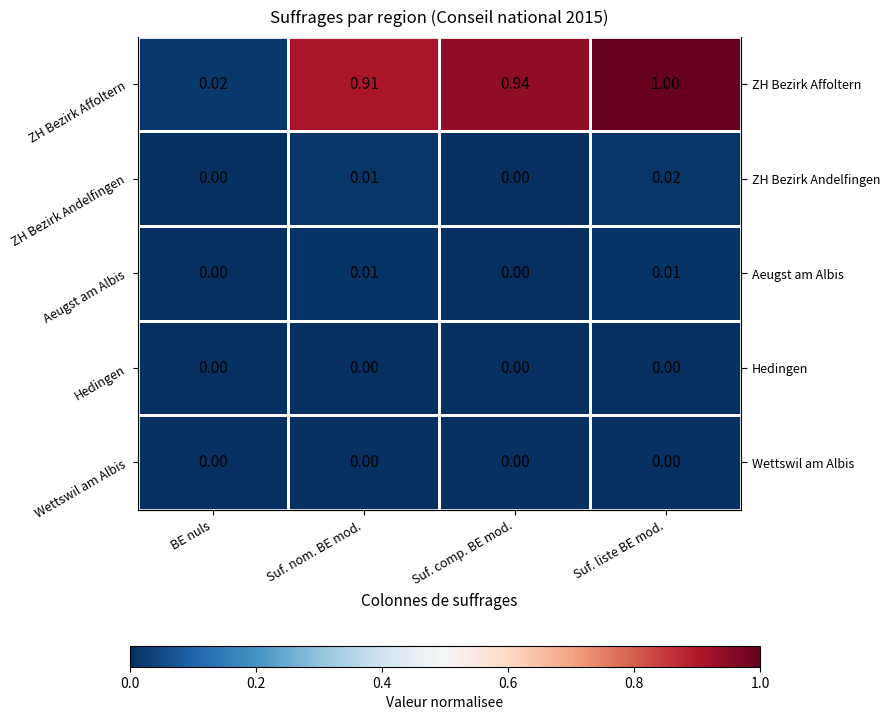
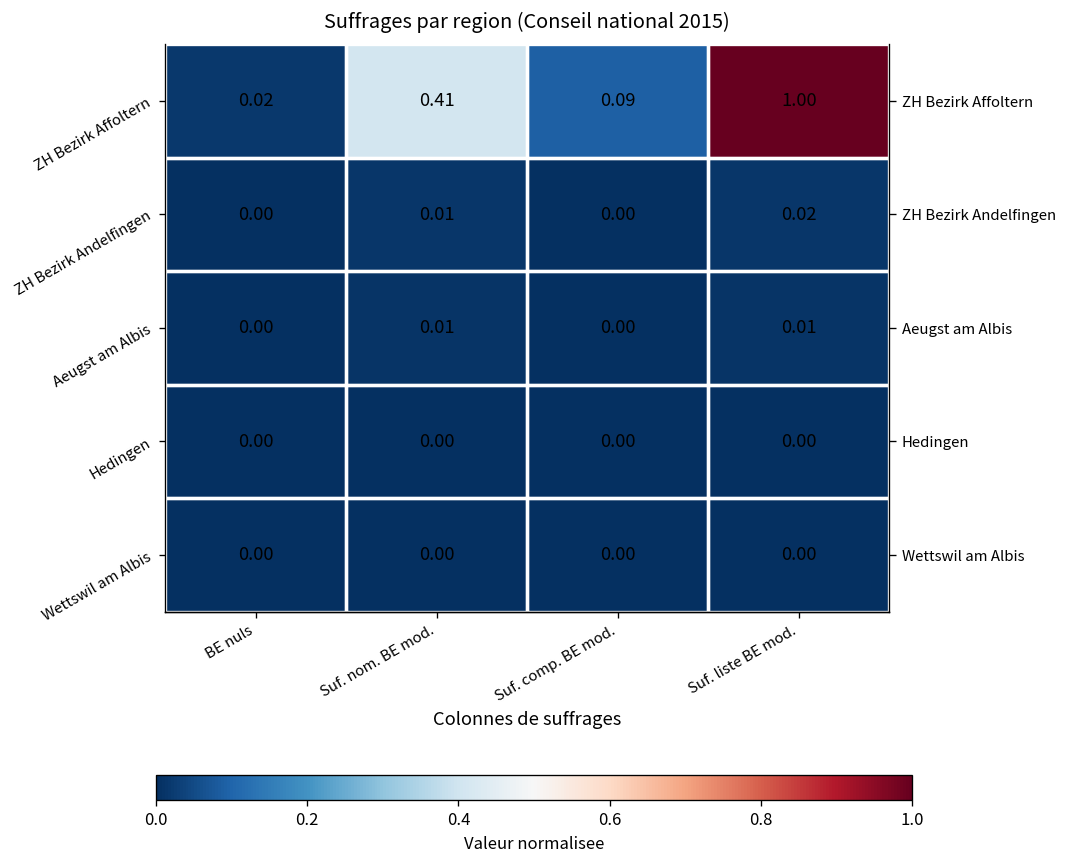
  {
    "ZH Bezirk Affoltern": {
      "BE nuls": 0.02,
-     "Suf. nom. BE mod.": 0.91,
-     "Suf. comp. BE mod.": 0.94,
+     "Suf. nom. BE mod.": 0.41,
+     "Suf. comp. BE mod.": 0.09,
      "Suf. liste BE mod.": 1.00
    },
    "ZH Bezirk Andelfingen": {
      "BE nuls": 0.00,
      "Suf. nom. BE mod.": 0.01,
      "Suf. comp. BE mod.": 0.00,
      "Suf. liste BE mod.": 0.02
    },
    "Aeugst am Albis": {
      "BE nuls": 0.00,
      "Suf. nom. BE mod.": 0.01,
      "Suf. comp. BE mod.": 0.00,
      "Suf. liste BE mod.": 0.01
    },
    "Hedingen": {
      "BE nuls": 0.00,
      "Suf. nom. BE mod.": 0.00,
      "Suf. comp. BE mod.": 0.00,
      "Suf. liste BE mod.": 0.00
    },
    "Wettswil am Albis": {
      "BE nuls": 0.00,
      "Suf. nom. BE mod.": 0.00,
      "Suf. comp. BE mod.": 0.00,
      "Suf. liste BE mod.": 0.00
    }
  }
